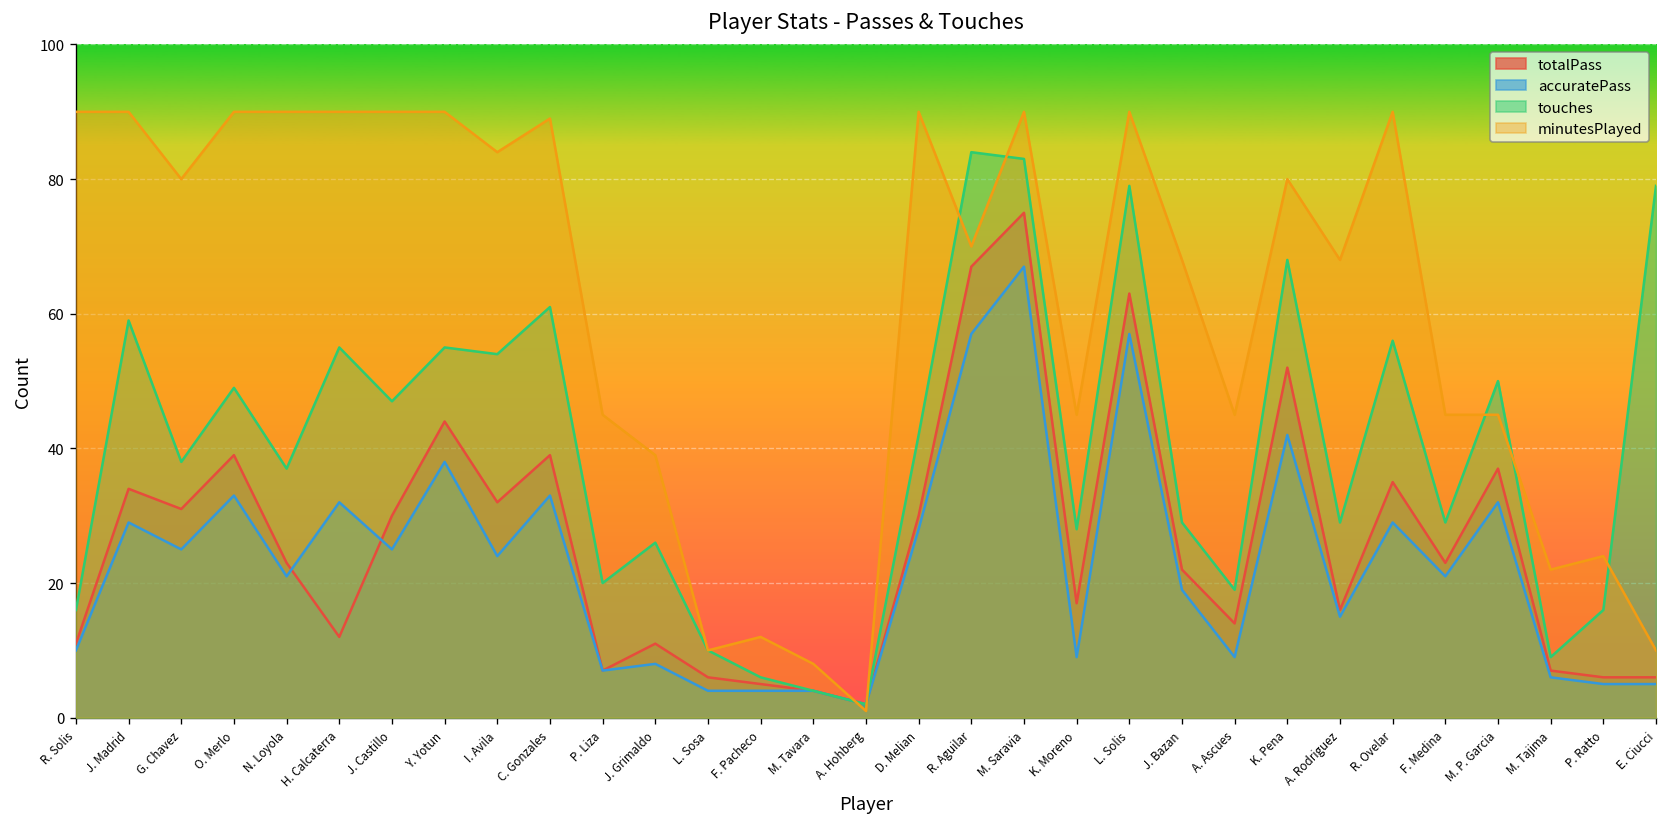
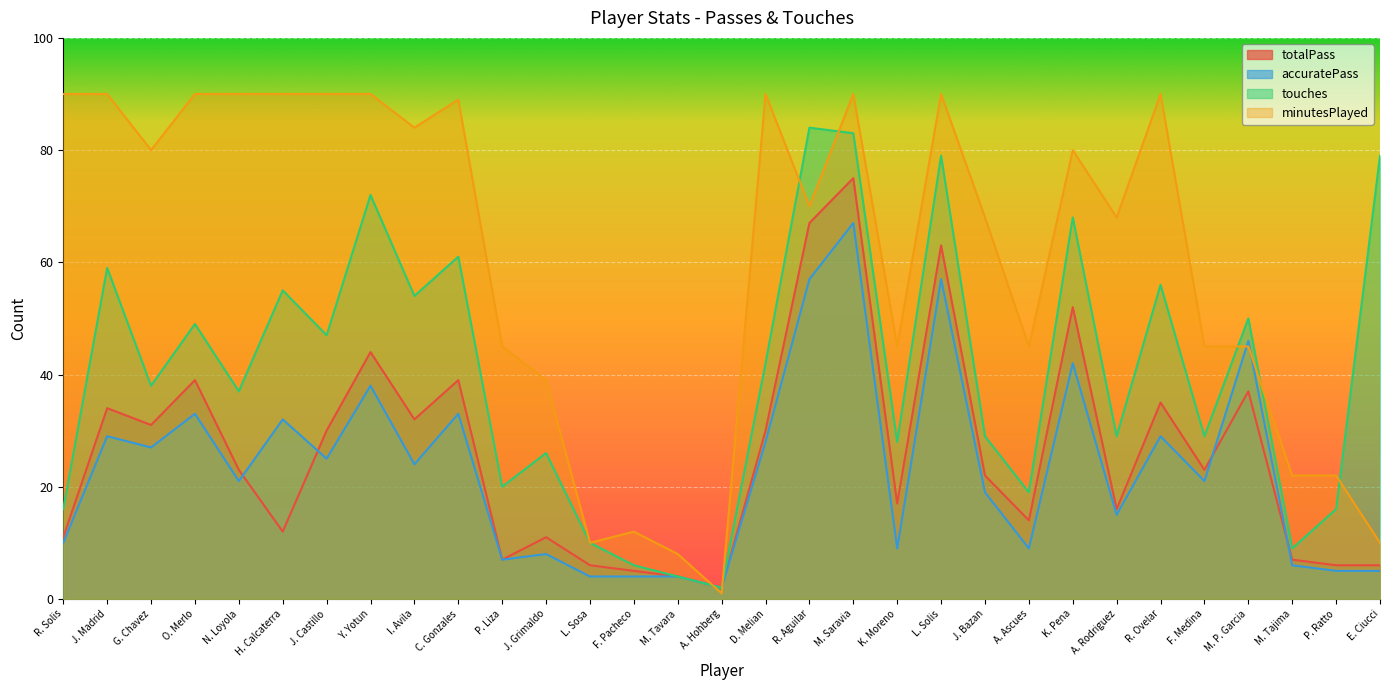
  {
    "totalPass": {
      "R. Solis": 11,
      "J. Madrid": 34,
      "G. Chavez": 31,
      "O. Merlo": 39,
      "N. Loyola": 23,
      "H. Calcaterra": 12,
      "J. Castillo": 30,
      "Y. Yotun": 44,
      "I. Avila": 32,
      "C. Gonzales": 39,
      "J. Grimaldo": 11,
      "L. Sosa": 6,
      "F. Pacheco": 5,
      "D. Melian": 30,
      "R. Aguilar": 67,
      "M. Saravia": 75,
      "K. Moreno": 17,
      "L. Solis": 63,
      "J. Bazan": 22,
      "A. Ascues": 14,
      "K. Pena": 52,
      "A. Rodriguez": 16,
      "R. Ovelar": 35,
      "F. Medina": 23,
      "M. P. Garcia": 37,
      "M. Tajima": 7,
      "P. Ratto": 6,
      "E. Ciucci": 6
    },
    "accuratePass": {
      "R. Solis": 10,
      "J. Madrid": 29,
-     "G. Chavez": 25,
+     "G. Chavez": 27,
      "O. Merlo": 33,
      "N. Loyola": 21,
      "H. Calcaterra": 32,
      "J. Castillo": 25,
      "Y. Yotun": 38,
      "I. Avila": 24,
      "C. Gonzales": 33,
      "J. Grimaldo": 8,
      "L. Sosa": 4,
      "F. Pacheco": 4,
      "D. Melian": 28,
      "R. Aguilar": 57,
      "M. Saravia": 67,
      "K. Moreno": 9,
      "L. Solis": 57,
      "J. Bazan": 19,
      "A. Ascues": 9,
      "K. Pena": 42,
      "A. Rodriguez": 15,
      "R. Ovelar": 29,
      "F. Medina": 21,
-     "M. P. Garcia": 32,
+     "M. P. Garcia": 46,
      "M. Tajima": 6,
      "P. Ratto": 5,
      "E. Ciucci": 5
    },
    "touches": {
      "R. Solis": 16,
      "J. Madrid": 59,
      "G. Chavez": 38,
      "O. Merlo": 49,
      "N. Loyola": 37,
      "H. Calcaterra": 55,
      "J. Castillo": 47,
-     "Y. Yotun": 55,
+     "Y. Yotun": 72,
      "I. Avila": 54,
      "C. Gonzales": 61,
      "P. Liza": 20,
      "J. Grimaldo": 26,
      "F. Pacheco": 6,
      "D. Melian": 42,
      "R. Aguilar": 84,
      "M. Saravia": 83,
      "K. Moreno": 28,
      "L. Solis": 79,
      "J. Bazan": 29,
      "A. Ascues": 19,
      "K. Pena": 68,
      "A. Rodriguez": 29,
      "R. Ovelar": 56,
      "F. Medina": 29,
      "M. P. Garcia": 50,
      "M. Tajima": 9,
      "P. Ratto": 16,
      "E. Ciucci": 79
    },
    "minutesPlayed": {
      "R. Solis": 90,
      "J. Madrid": 90,
      "G. Chavez": 80,
      "O. Merlo": 90,
      "N. Loyola": 90,
      "H. Calcaterra": 90,
      "J. Castillo": 90,
      "Y. Yotun": 90,
      "I. Avila": 84,
      "C. Gonzales": 89,
      "P. Liza": 45,
      "J. Grimaldo": 39,
      "F. Pacheco": 12,
      "M. Tavara": 8,
      "A. Hohberg": 1,
      "D. Melian": 90,
      "R. Aguilar": 70,
      "M. Saravia": 90,
      "K. Moreno": 45,
      "L. Solis": 90,
      "J. Bazan": 68,
      "A. Ascues": 45,
      "K. Pena": 80,
      "A. Rodriguez": 68,
      "R. Ovelar": 90,
      "F. Medina": 45,
      "M. P. Garcia": 45,
      "M. Tajima": 22,
-     "P. Ratto": 24,
+     "P. Ratto": 22,
      "E. Ciucci": 10
    }
  }
